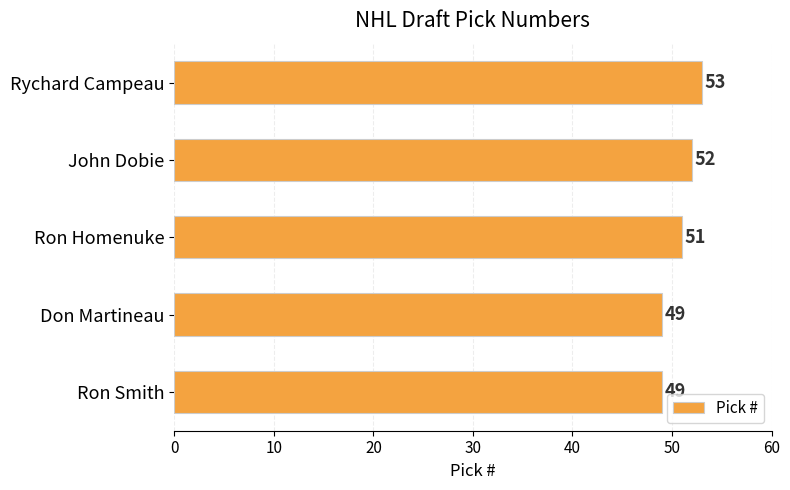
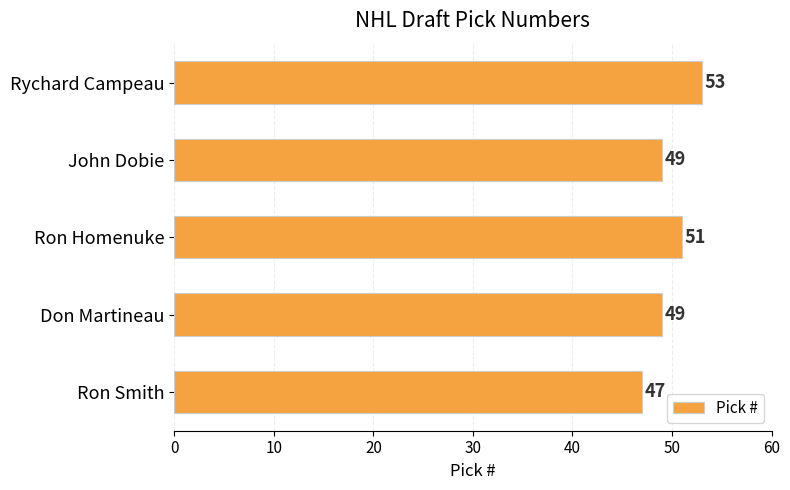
  {
    "Rychard Campeau": 53,
-   "John Dobie": 52,
+   "John Dobie": 49,
    "Ron Homenuke": 51,
    "Don Martineau": 49,
-   "Ron Smith": 49
+   "Ron Smith": 47
  }
